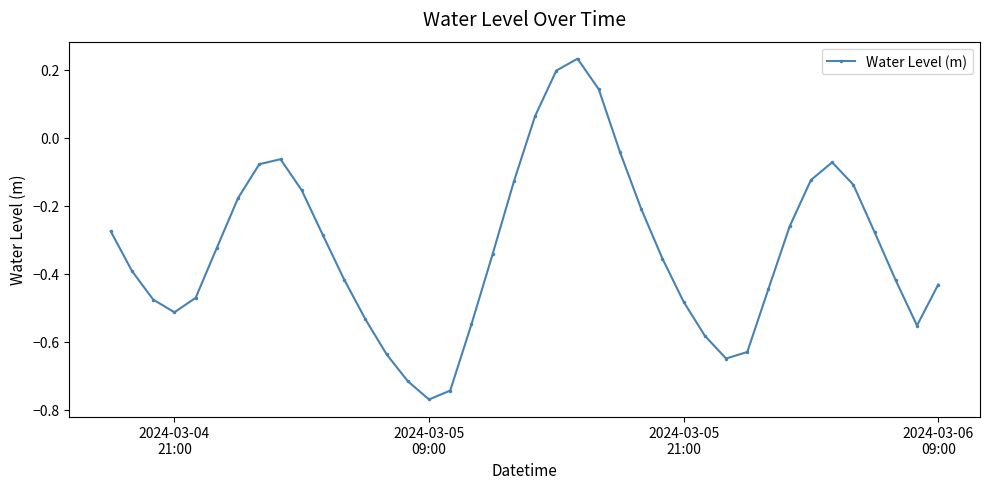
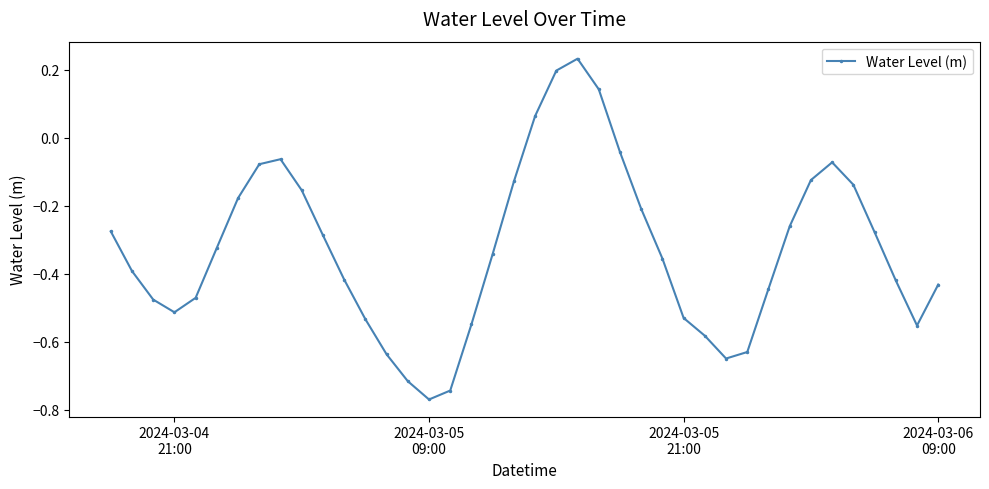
  {
    "2024-03-04 21:00": -0.51,
    "2024-03-05 09:00": -0.77,
-   "2024-03-05 21:00": -0.48,
+   "2024-03-05 21:00": -0.53,
    "2024-03-06 09:00": -0.43
  }
